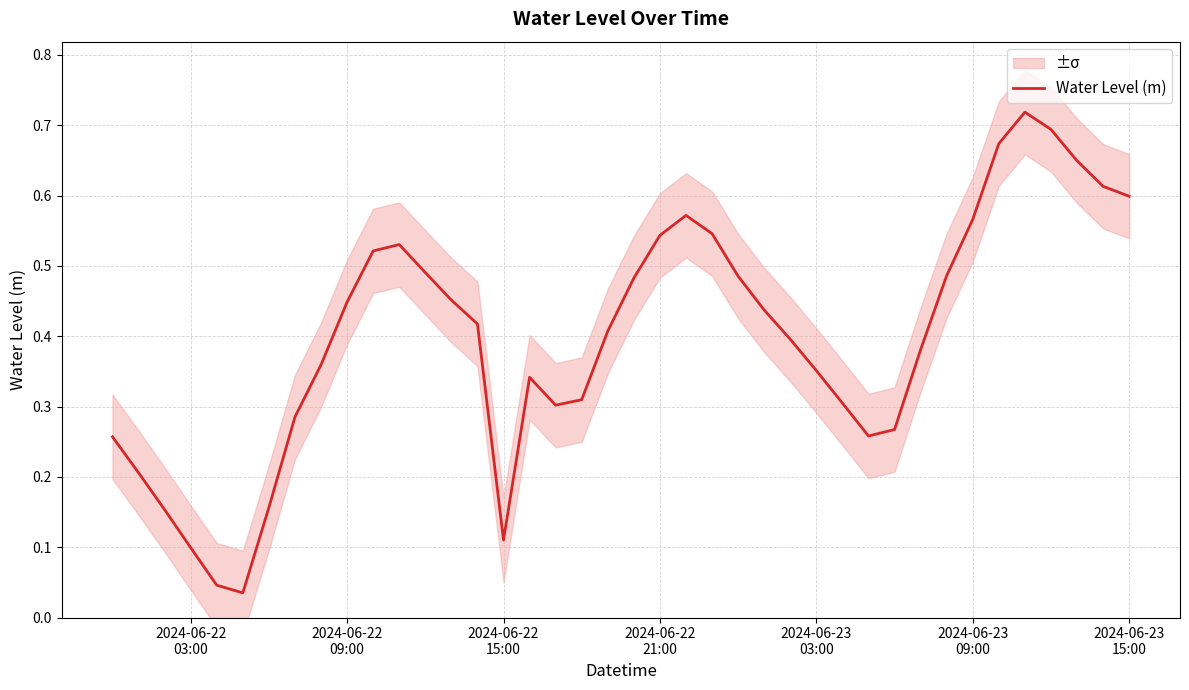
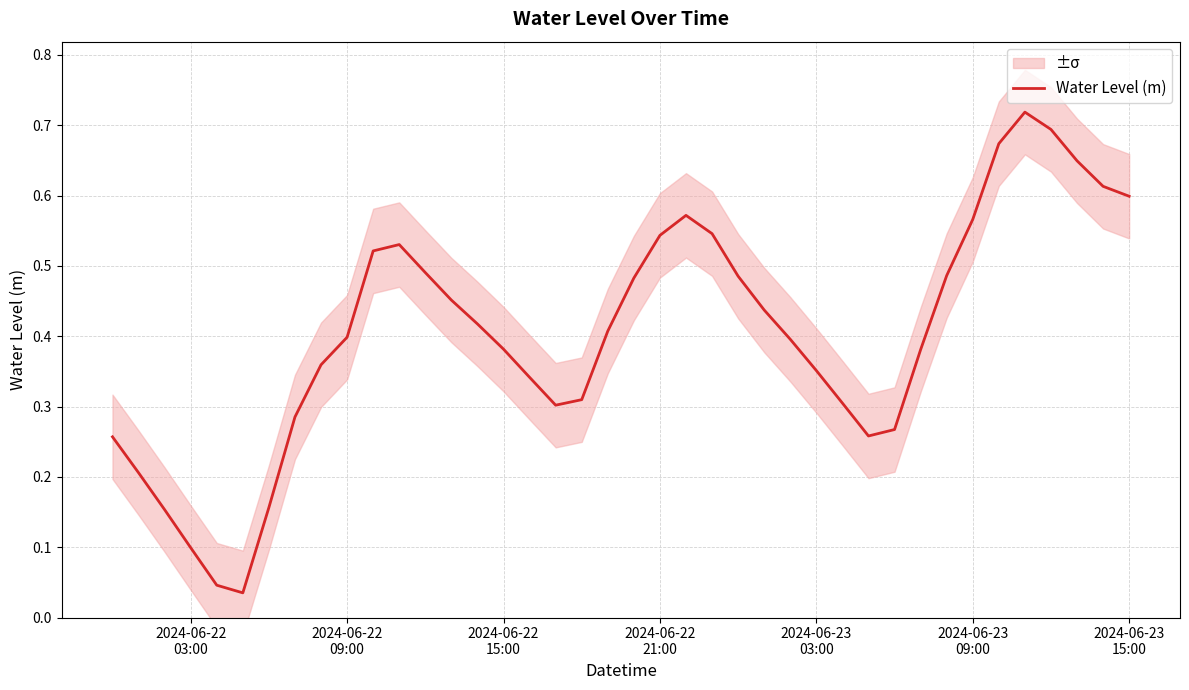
  {
    "Water Level (m)": {
      "2024-06-22 03:00": 0.10,
-     "2024-06-22 09:00": 0.45,
-     "2024-06-22 15:00": 0.11,
+     "2024-06-22 09:00": 0.40,
+     "2024-06-22 15:00": 0.38,
      "2024-06-22 21:00": 0.54,
      "2024-06-23 03:00": 0.35,
      "2024-06-23 09:00": 0.57,
      "2024-06-23 15:00": 0.60
    }
  }
